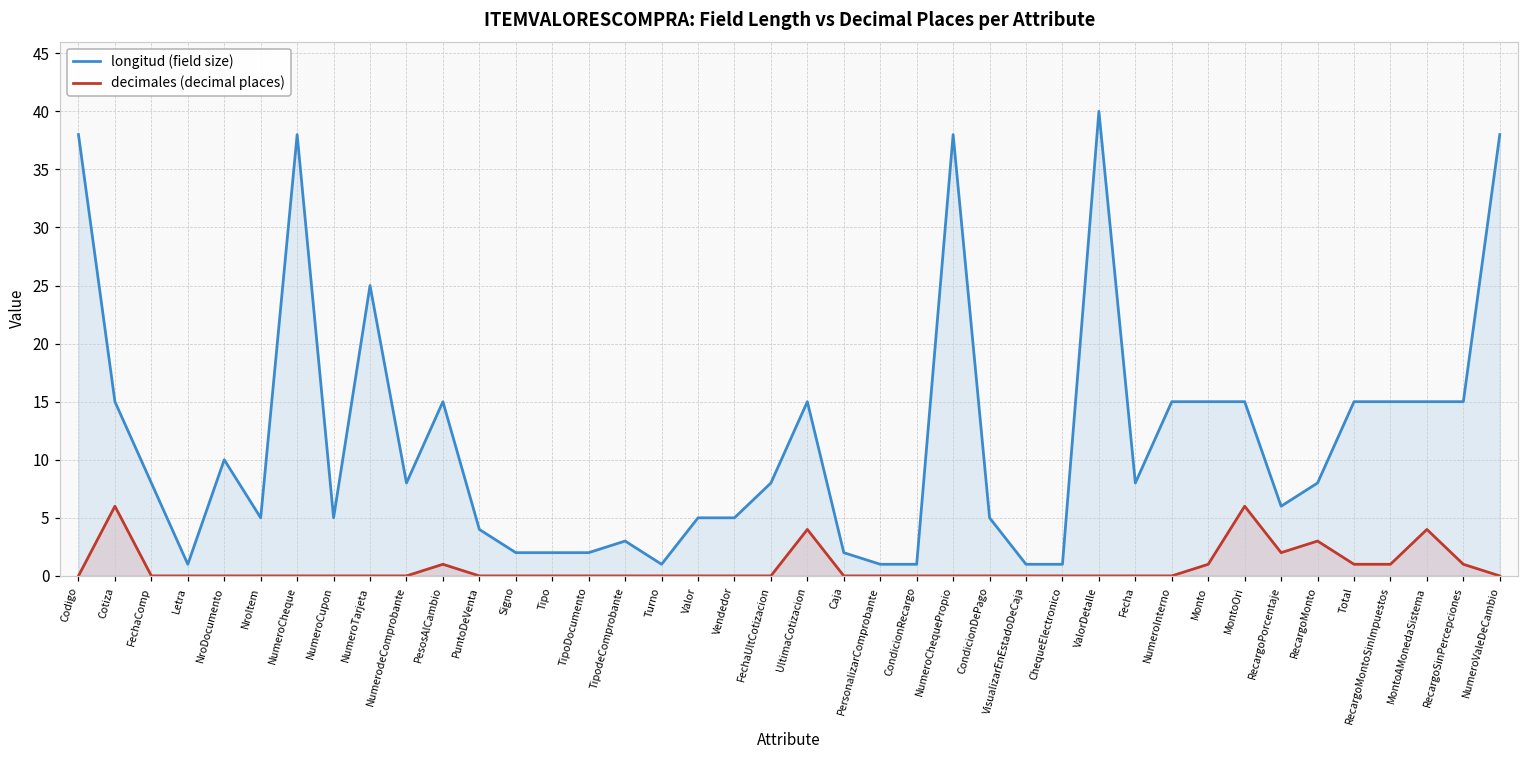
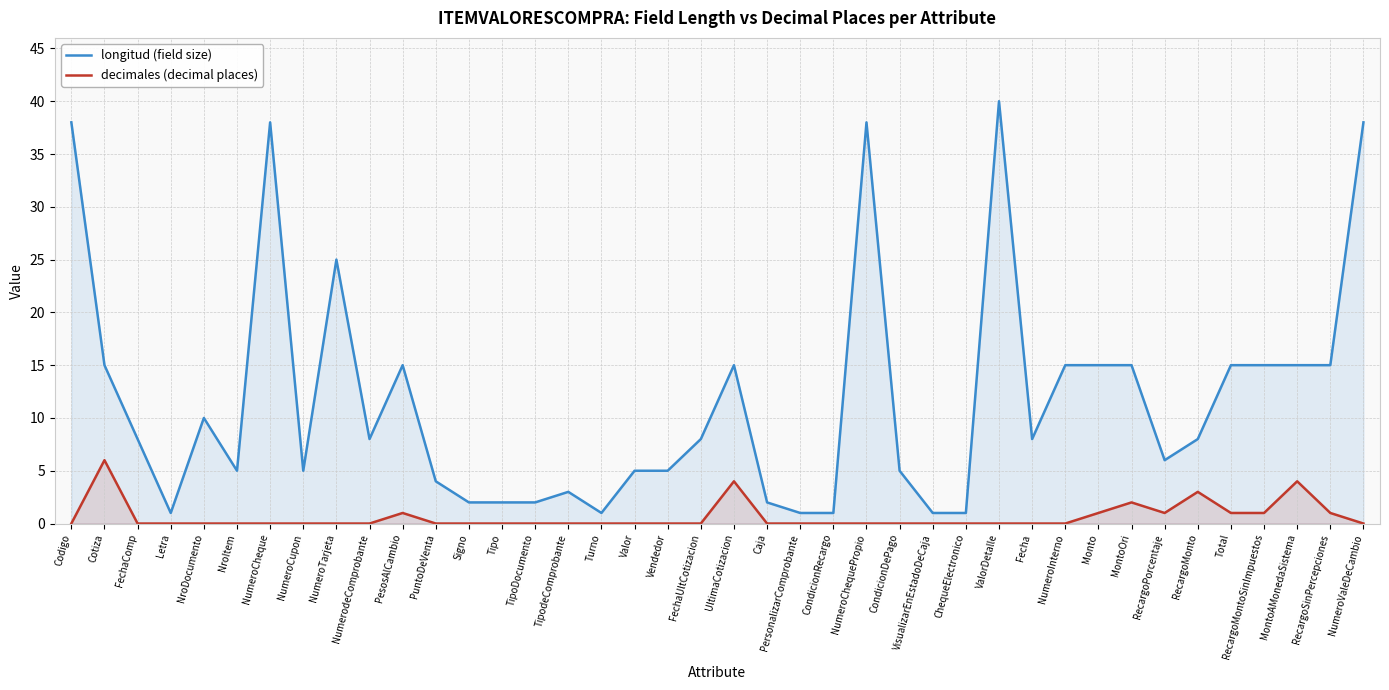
  {
    "longitud (field size)": {
      "Codigo": 38,
      "Cotiza": 15,
      "FechaComp": 8,
      "Letra": 1,
      "NroDocumento": 10,
      "NroItem": 5,
      "NumeroCheque": 38,
      "NumeroCupon": 5,
      "NumeroTarjeta": 25,
      "NumerodeComprobante": 8,
      "PesosAlCambio": 15,
      "PuntoDeVenta": 4,
      "Signo": 2,
      "Tipo": 2,
      "TipoDocumento": 2,
      "TipodeComprobante": 3,
      "Turno": 1,
      "Valor": 5,
      "Vendedor": 5,
      "FechaUltCotizacion": 8,
      "UltimaCotizacion": 15,
      "Caja": 2,
      "PersonalizarComprobante": 1,
      "CondicionRecargo": 1,
      "NumeroChequePropio": 38,
      "CondicionDePago": 5,
      "VisualizarEnEstadoDeCaja": 1,
      "ChequeElectronico": 1,
      "ValorDetalle": 40,
      "Fecha": 8,
      "NumeroInterno": 15,
      "Monto": 15,
      "MontoOri": 15,
      "RecargoPorcentaje": 6,
      "RecargoMonto": 8,
      "Total": 15,
      "RecargoMontoSinImpuestos": 15,
      "MontoAMonedaSistema": 15,
      "RecargoSinPercepciones": 15,
      "NumeroValeDeCambio": 38
    },
    "decimales (decimal places)": {
      "Codigo": 0,
      "Cotiza": 6,
      "FechaComp": 0,
      "Letra": 0,
      "NroDocumento": 0,
      "NroItem": 0,
      "NumeroCheque": 0,
      "NumeroCupon": 0,
      "NumeroTarjeta": 0,
      "NumerodeComprobante": 0,
      "PesosAlCambio": 1,
      "PuntoDeVenta": 0,
      "Signo": 0,
      "Tipo": 0,
      "TipoDocumento": 0,
      "TipodeComprobante": 0,
      "Turno": 0,
      "Valor": 0,
      "Vendedor": 0,
      "FechaUltCotizacion": 0,
      "UltimaCotizacion": 4,
      "Caja": 0,
      "PersonalizarComprobante": 0,
      "CondicionRecargo": 0,
      "NumeroChequePropio": 0,
      "CondicionDePago": 0,
      "VisualizarEnEstadoDeCaja": 0,
      "ChequeElectronico": 0,
      "ValorDetalle": 0,
      "Fecha": 0,
      "NumeroInterno": 0,
      "Monto": 1,
-     "MontoOri": 6,
-     "RecargoPorcentaje": 2,
+     "MontoOri": 2,
+     "RecargoPorcentaje": 1,
      "RecargoMonto": 3,
      "Total": 1,
      "RecargoMontoSinImpuestos": 1,
      "MontoAMonedaSistema": 4,
      "RecargoSinPercepciones": 1,
      "NumeroValeDeCambio": 0
    }
  }
